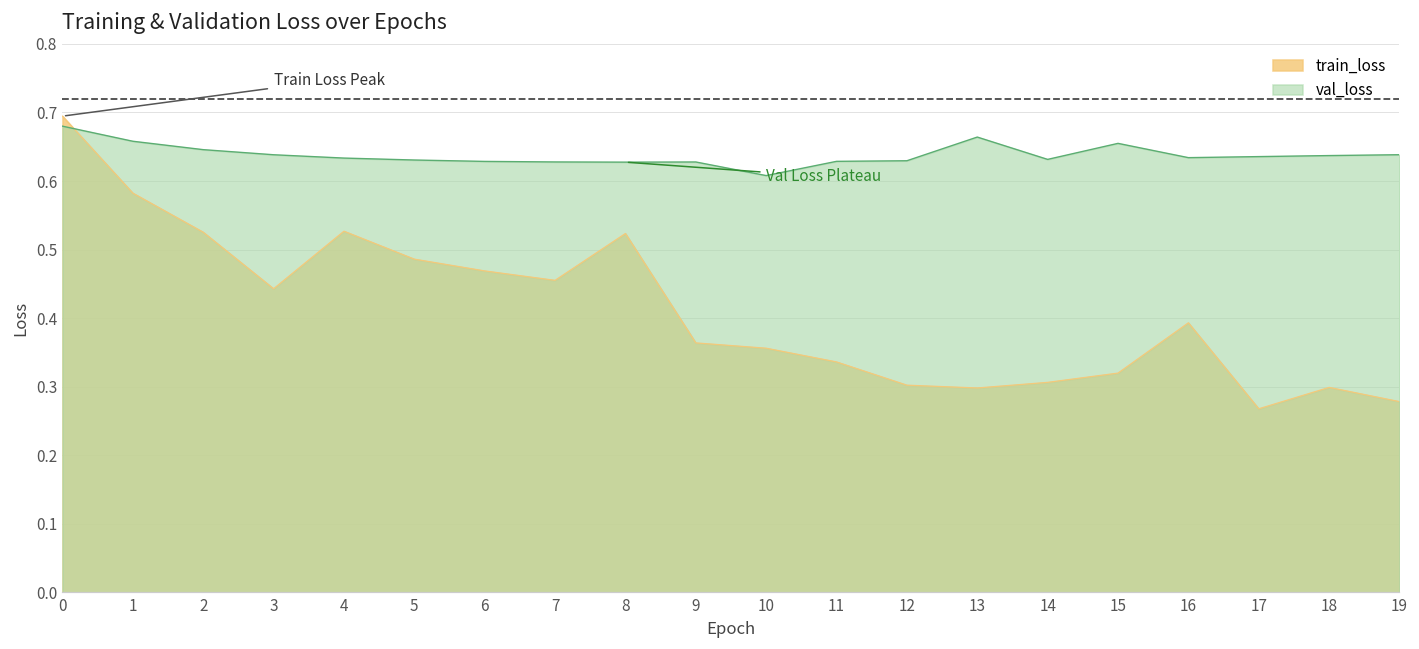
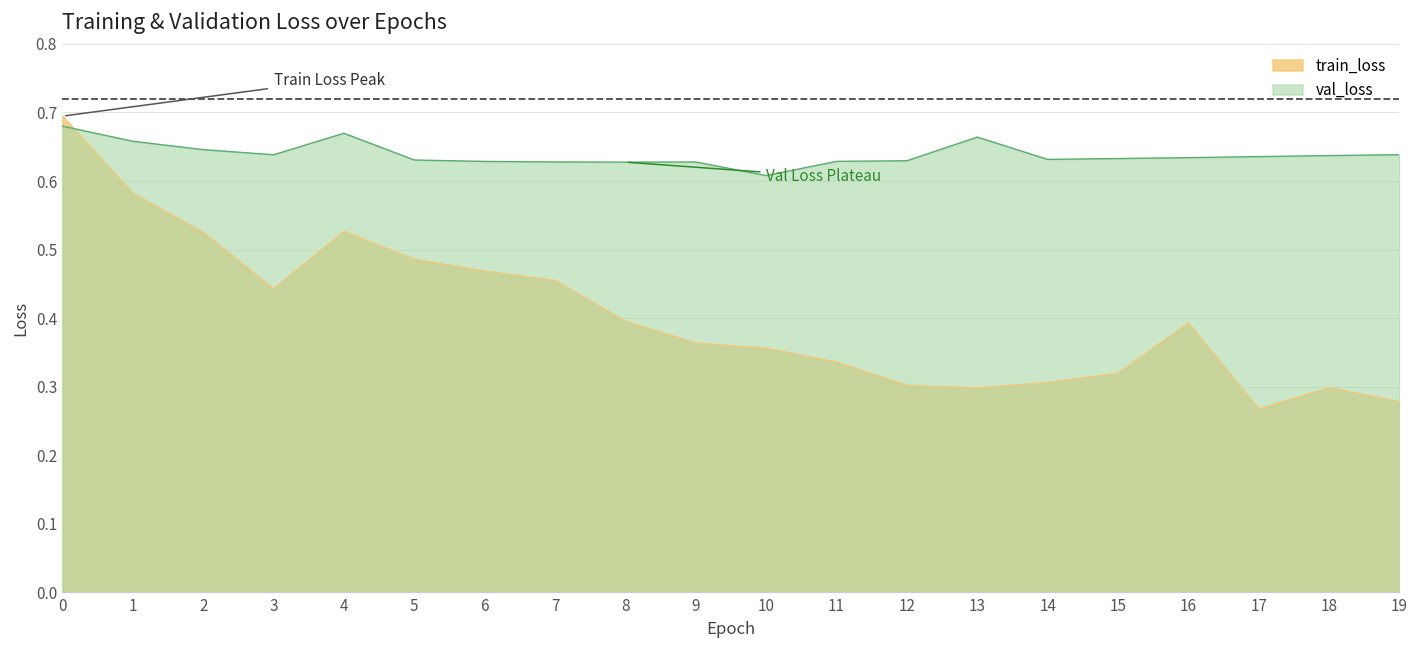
  {
    "train_loss": {
      "0": 0.69,
      "1": 0.58,
      "2": 0.53,
      "3": 0.44,
      "4": 0.53,
      "5": 0.49,
      "6": 0.47,
      "7": 0.46,
-     "8": 0.52,
+     "8": 0.40,
      "9": 0.36,
      "10": 0.36,
      "11": 0.34,
      "12": 0.30,
      "13": 0.30,
      "14": 0.31,
      "15": 0.32,
      "16": 0.39,
      "17": 0.27,
      "18": 0.30,
      "19": 0.28
    },
    "val_loss": {
      "0": 0.68,
      "1": 0.66,
      "2": 0.65,
      "3": 0.64,
-     "4": 0.63,
+     "4": 0.67,
      "5": 0.63,
      "6": 0.63,
      "7": 0.63,
      "8": 0.63,
      "9": 0.63,
      "10": 0.61,
      "11": 0.63,
      "12": 0.63,
      "13": 0.66,
      "14": 0.63,
-     "15": 0.65,
+     "15": 0.63,
      "16": 0.63,
      "17": 0.64,
      "18": 0.64,
      "19": 0.64
    }
  }
